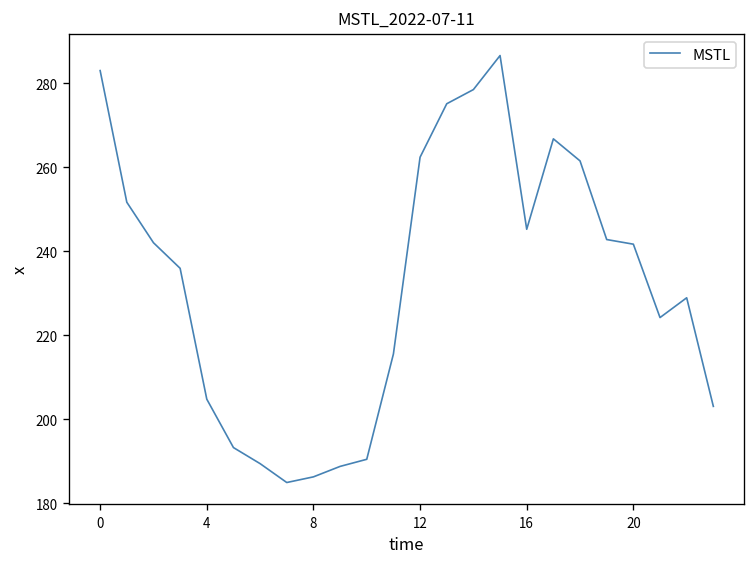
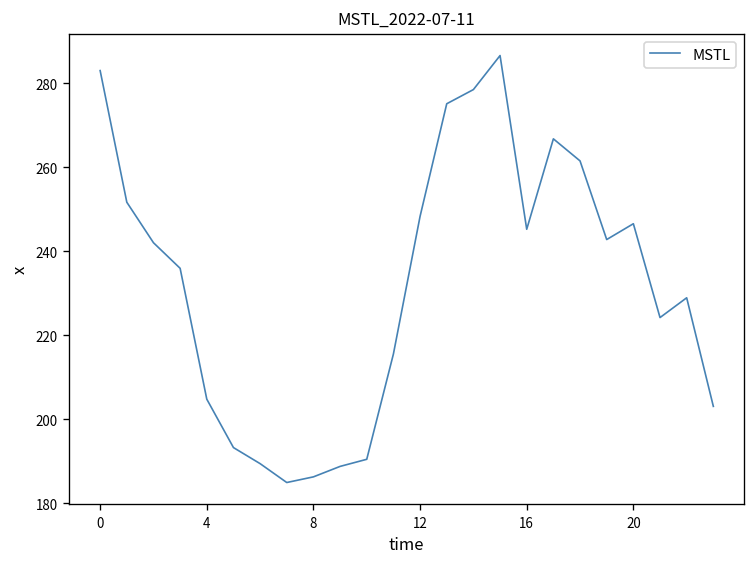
  {
    "0": 283,
    "4": 205,
    "8": 186,
-   "12": 262,
+   "12": 248,
    "16": 245,
-   "20": 242
+   "20": 247
  }
